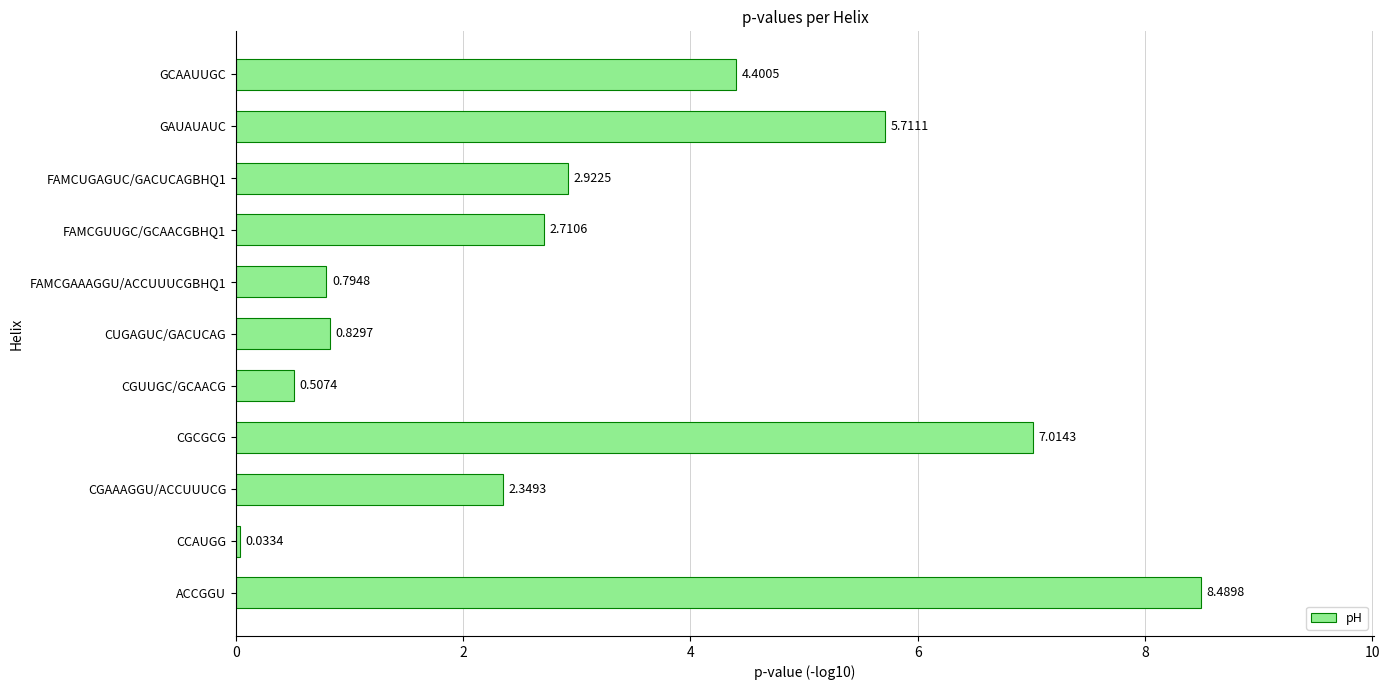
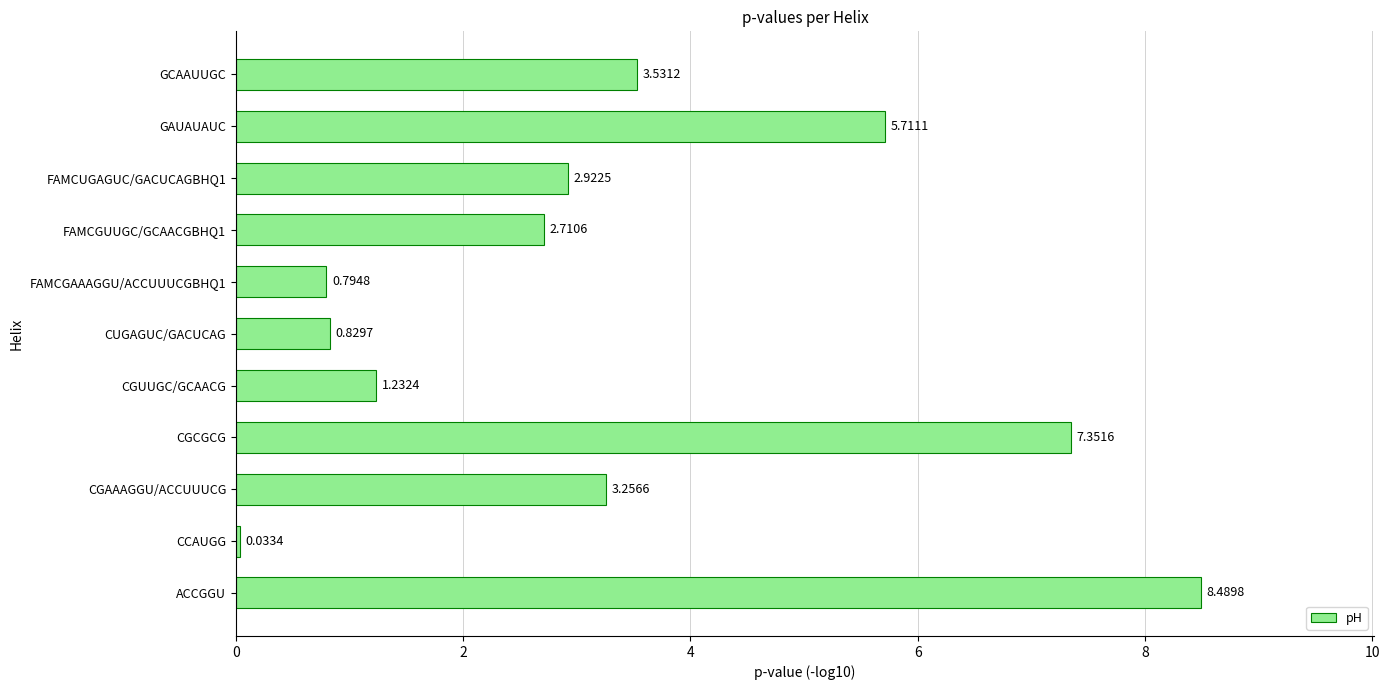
  {
-   "GCAAUUGC": 4.4005,
+   "GCAAUUGC": 3.5312,
    "GAUAUAUC": 5.7111,
    "FAMCUGAGUC/GACUCAGBHQ1": 2.9225,
    "FAMCGUUGC/GCAACGBHQ1": 2.7106,
    "FAMCGAAAGGU/ACCUUUCGBHQ1": 0.7948,
    "CUGAGUC/GACUCAG": 0.8297,
-   "CGUUGC/GCAACG": 0.5074,
-   "CGCGCG": 7.0143,
-   "CGAAAGGU/ACCUUUCG": 2.3493,
+   "CGUUGC/GCAACG": 1.2324,
+   "CGCGCG": 7.3516,
+   "CGAAAGGU/ACCUUUCG": 3.2566,
    "CCAUGG": 0.0334,
    "ACCGGU": 8.4898
  }
